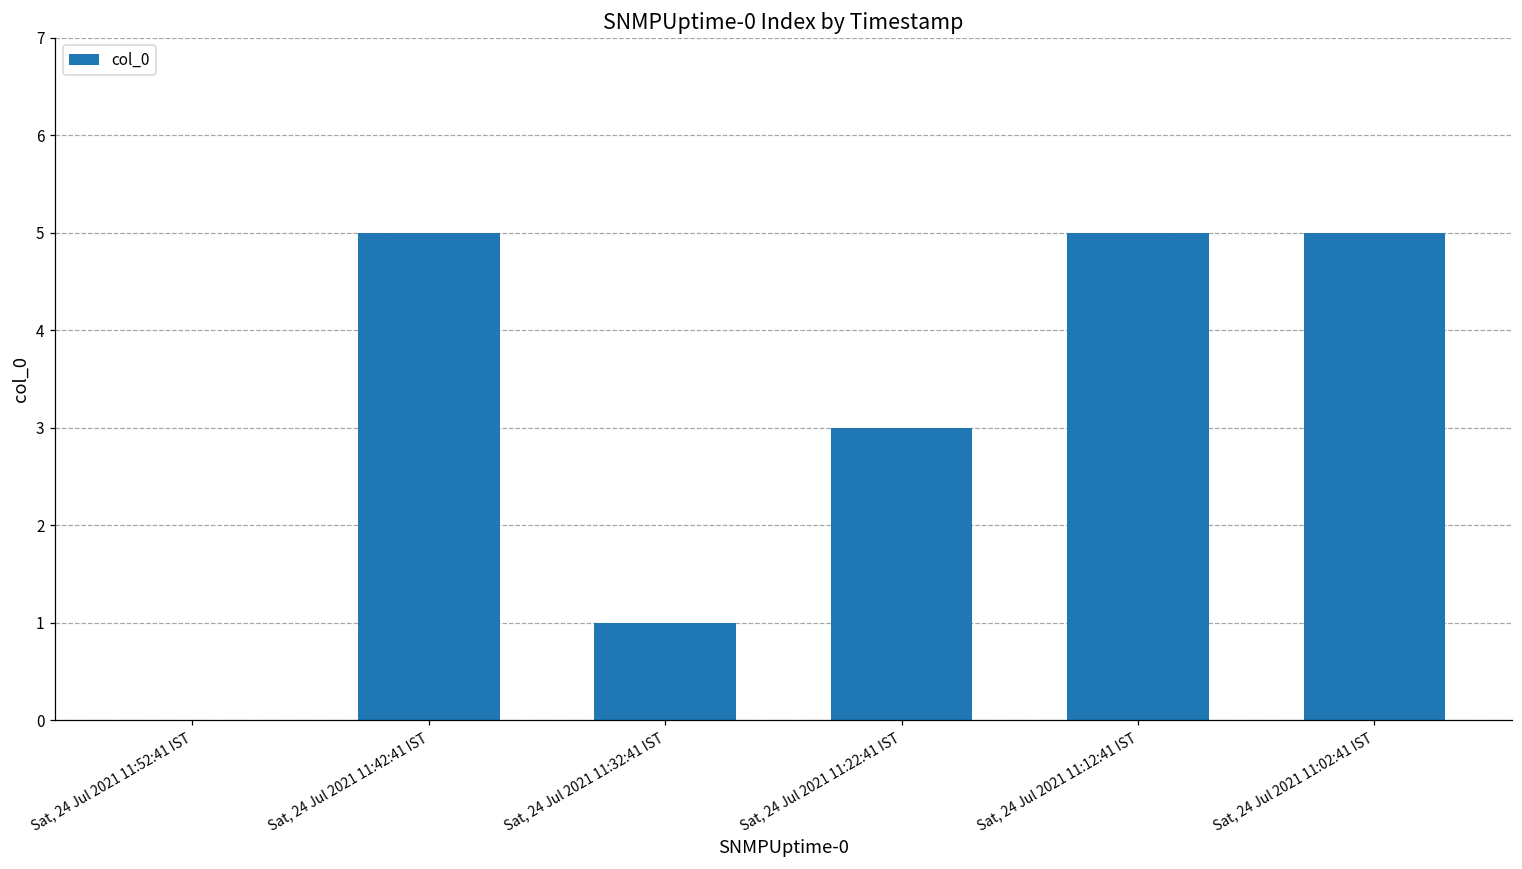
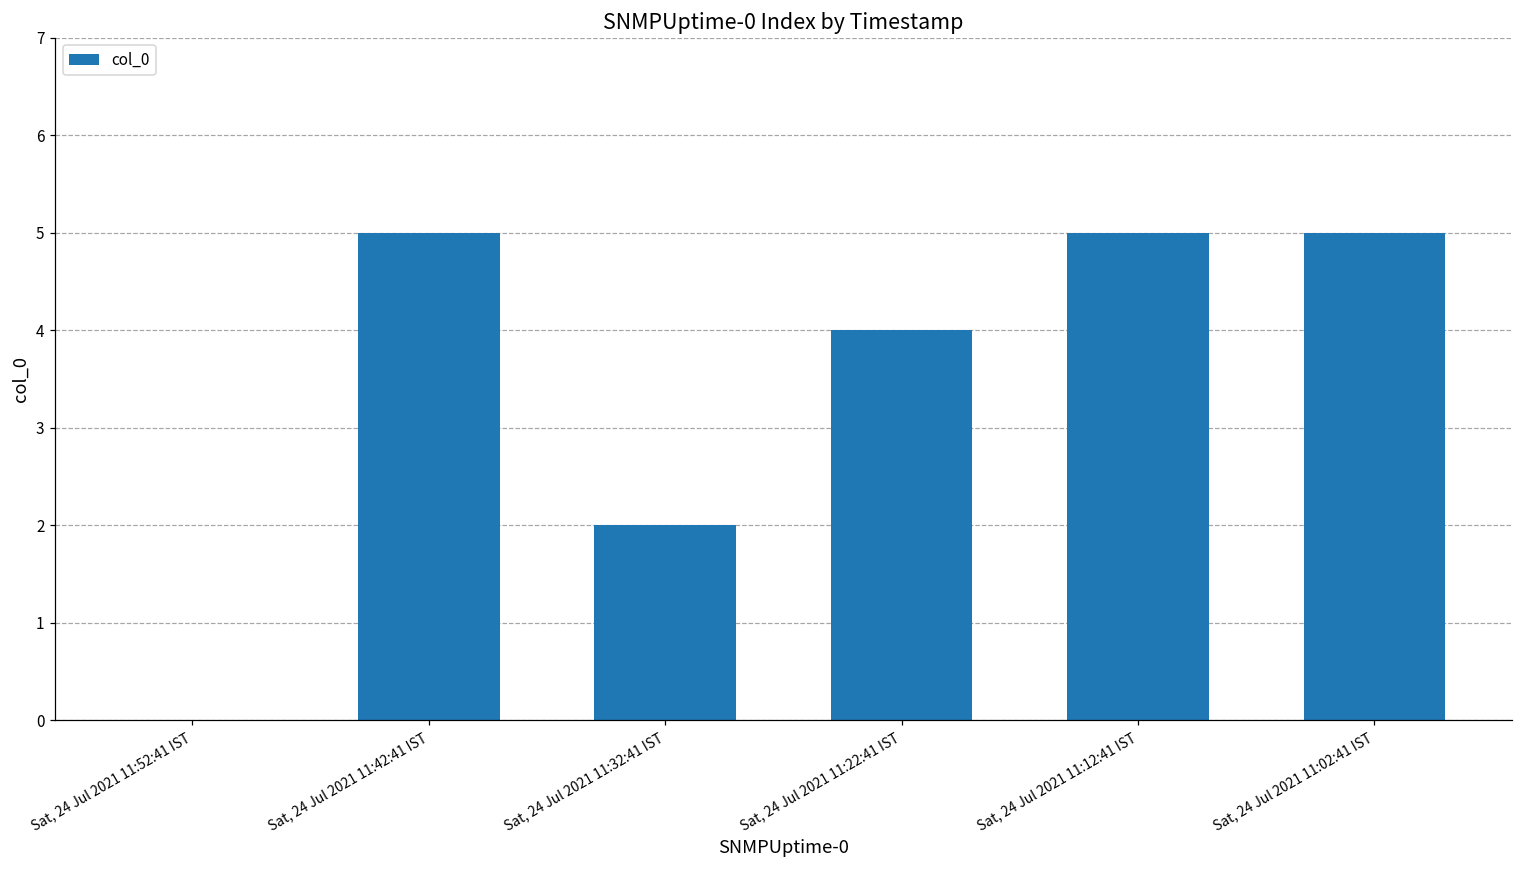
  {
    "Sat, 24 Jul 2021 11:52:41 IST": 0,
    "Sat, 24 Jul 2021 11:42:41 IST": 5,
-   "Sat, 24 Jul 2021 11:32:41 IST": 1,
-   "Sat, 24 Jul 2021 11:22:41 IST": 3,
+   "Sat, 24 Jul 2021 11:32:41 IST": 2,
+   "Sat, 24 Jul 2021 11:22:41 IST": 4,
    "Sat, 24 Jul 2021 11:12:41 IST": 5,
    "Sat, 24 Jul 2021 11:02:41 IST": 5
  }
